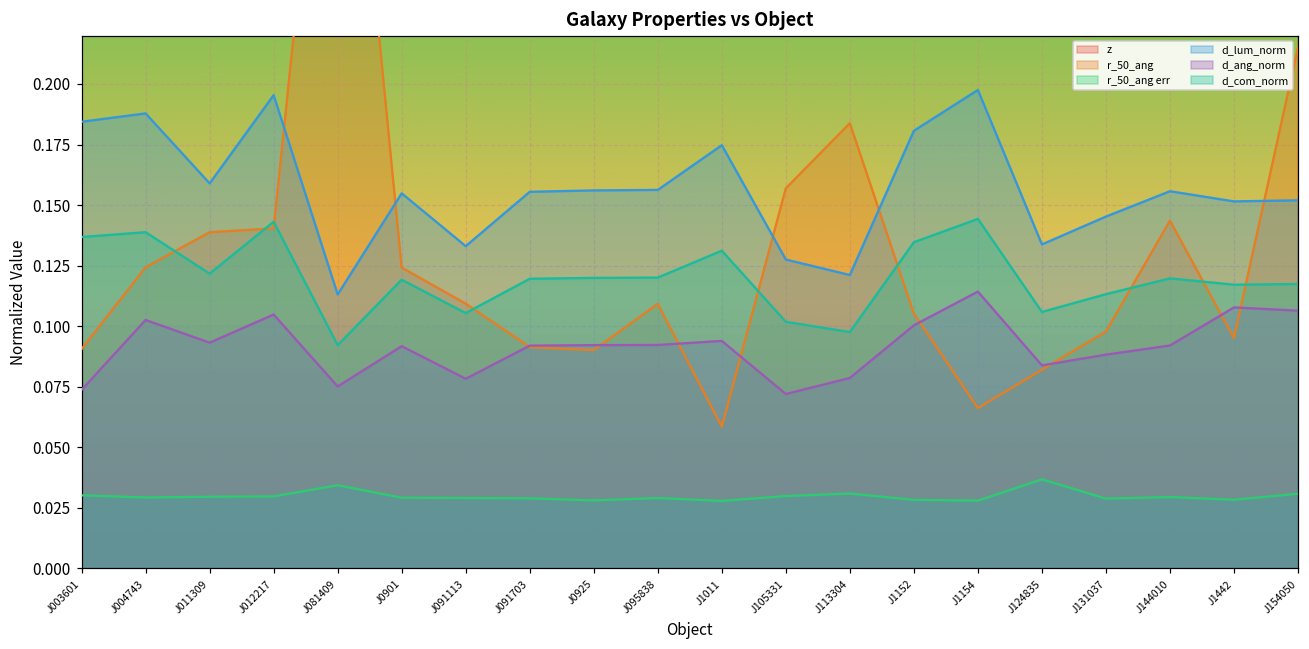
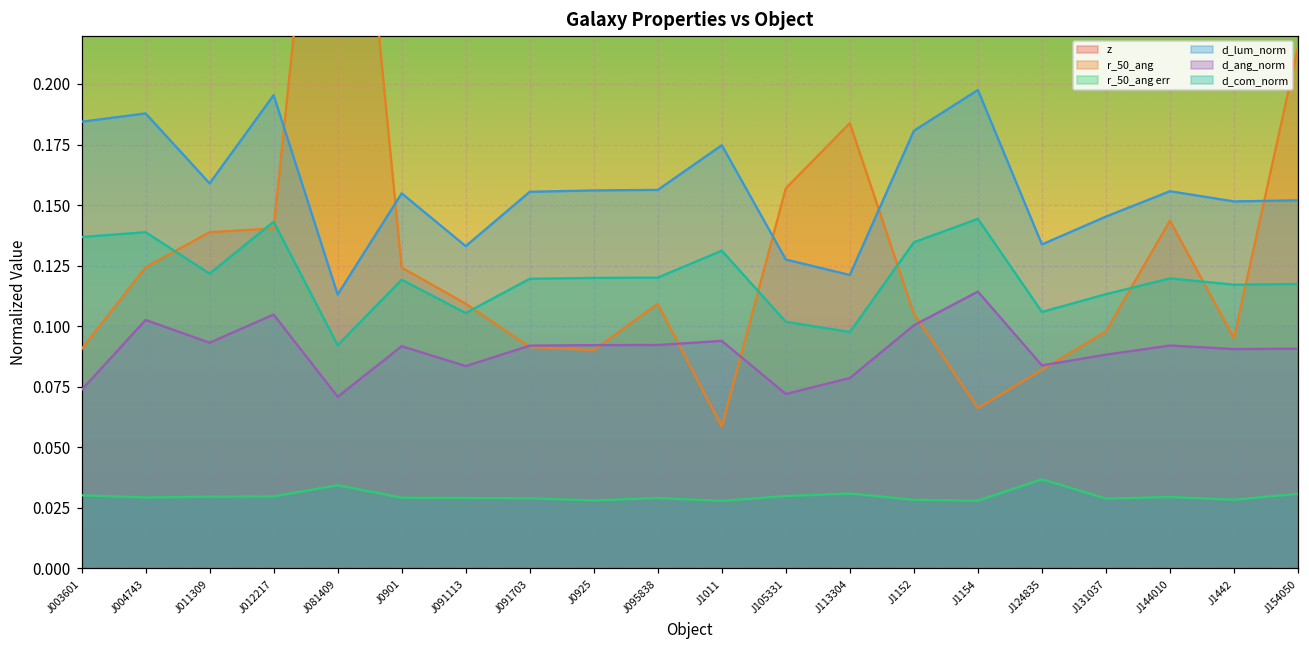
  {
    "d_ang_norm": {
      "J003601": 0.074,
      "J004743": 0.103,
      "J011309": 0.093,
      "J012217": 0.105,
-     "J081409": 0.075,
+     "J081409": 0.071,
      "J0901": 0.092,
-     "J091113": 0.078,
+     "J091113": 0.084,
      "J0925": 0.092,
      "J095838": 0.092,
      "J1011": 0.094,
      "J105331": 0.072,
      "J113304": 0.079,
      "J1152": 0.100,
      "J1154": 0.114,
      "J124835": 0.084,
      "J131037": 0.088,
      "J144010": 0.092,
-     "J1442": 0.108,
-     "J154050": 0.106
+     "J1442": 0.091,
+     "J154050": 0.091
    }
  }
